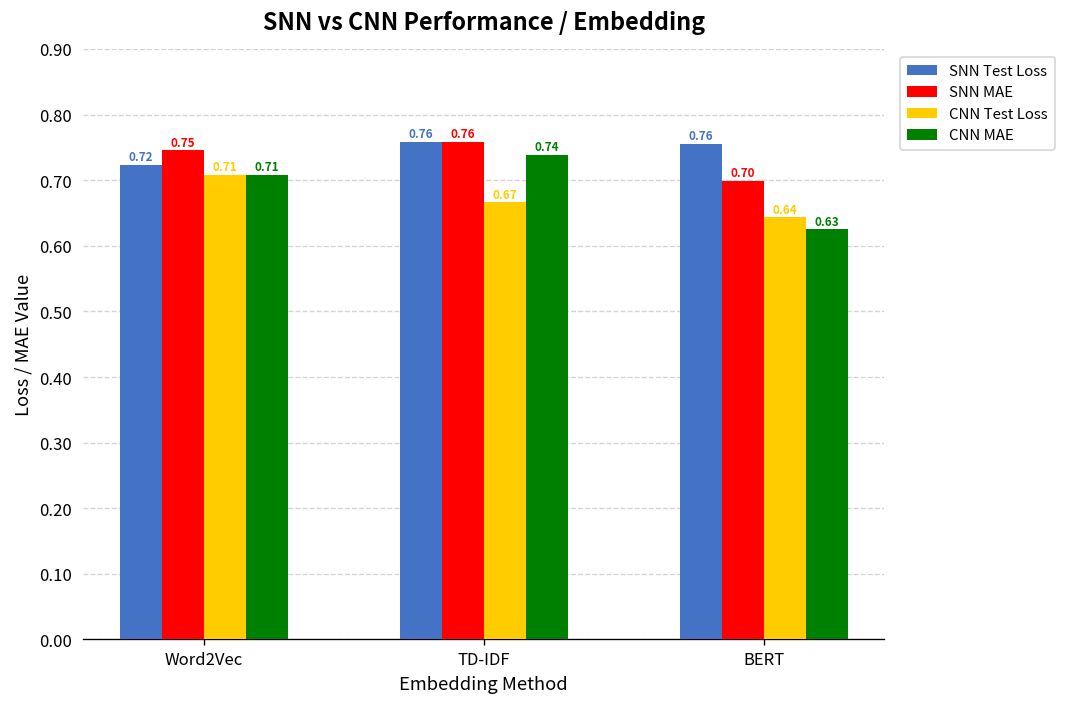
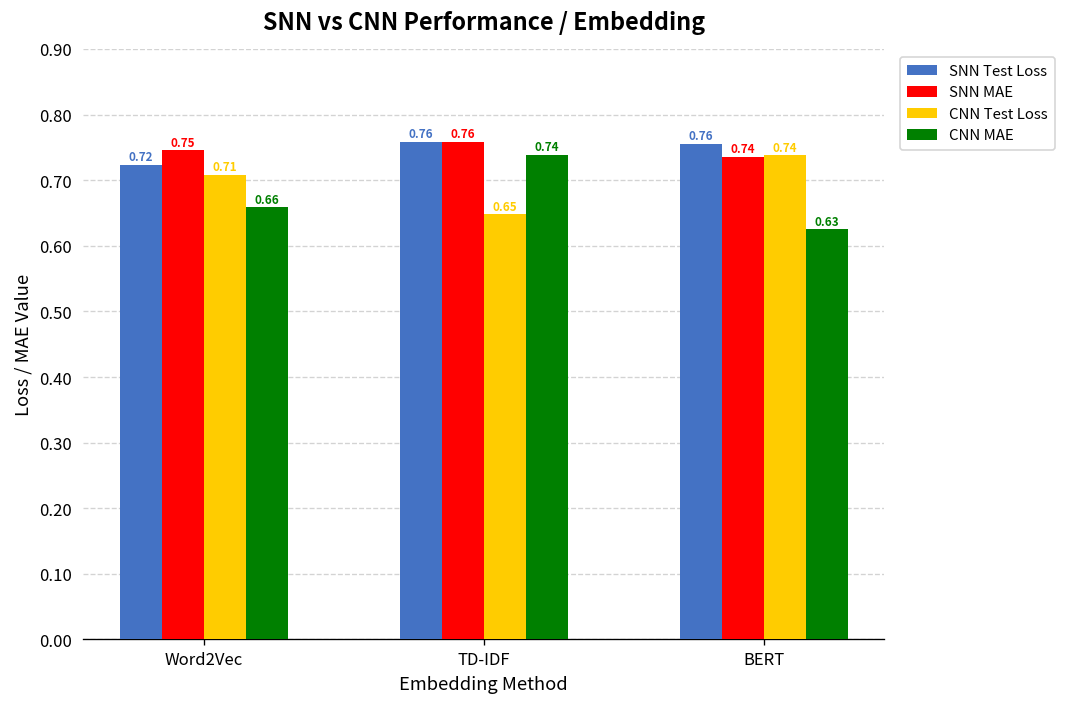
  {
    "SNN Test Loss": {
      "Word2Vec": 0.72,
      "TD-IDF": 0.76,
      "BERT": 0.76
    },
    "SNN MAE": {
      "Word2Vec": 0.75,
      "TD-IDF": 0.76,
-     "BERT": 0.70
+     "BERT": 0.74
    },
    "CNN Test Loss": {
      "Word2Vec": 0.71,
-     "TD-IDF": 0.67,
-     "BERT": 0.64
+     "TD-IDF": 0.65,
+     "BERT": 0.74
    },
    "CNN MAE": {
-     "Word2Vec": 0.71,
+     "Word2Vec": 0.66,
      "TD-IDF": 0.74,
      "BERT": 0.63
    }
  }
